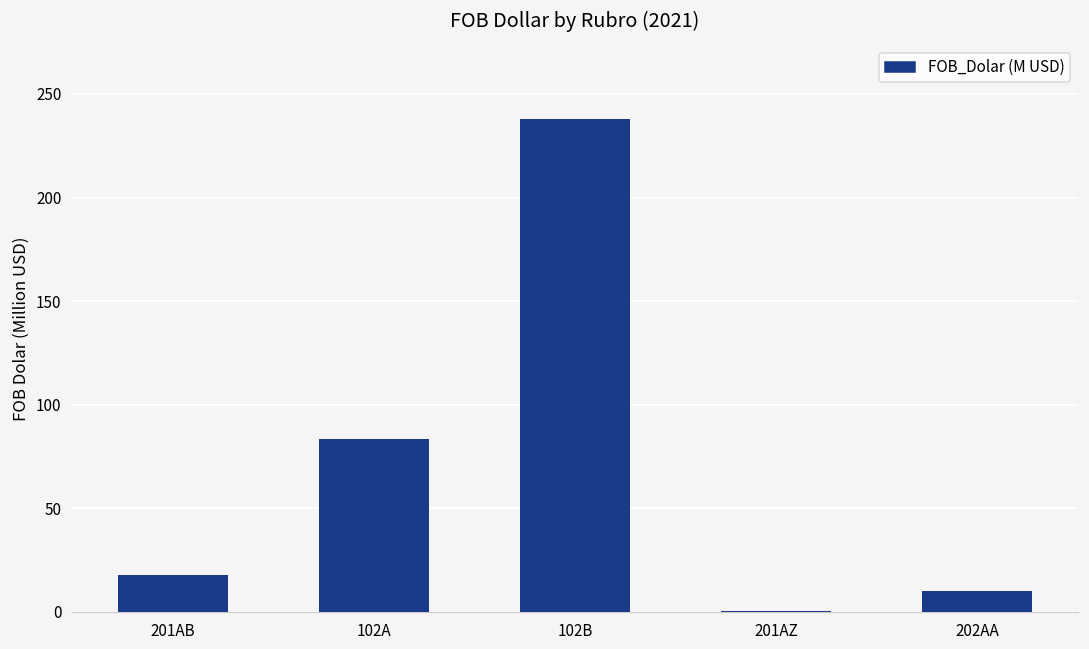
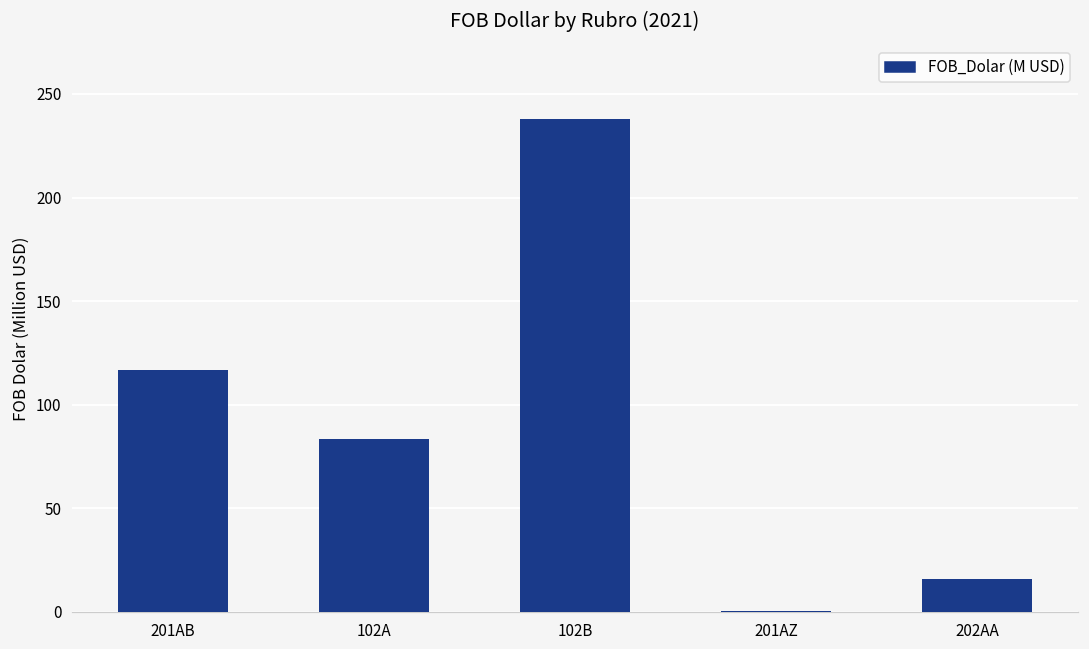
  {
-   "201AB": 18,
+   "201AB": 117,
    "102A": 83,
    "102B": 238,
-   "202AA": 10
+   "202AA": 16
  }
